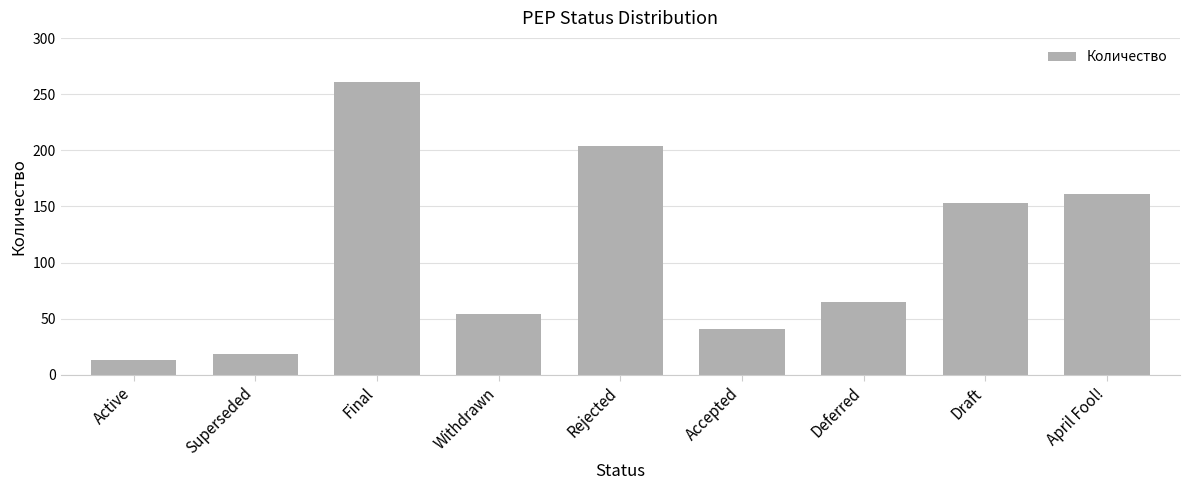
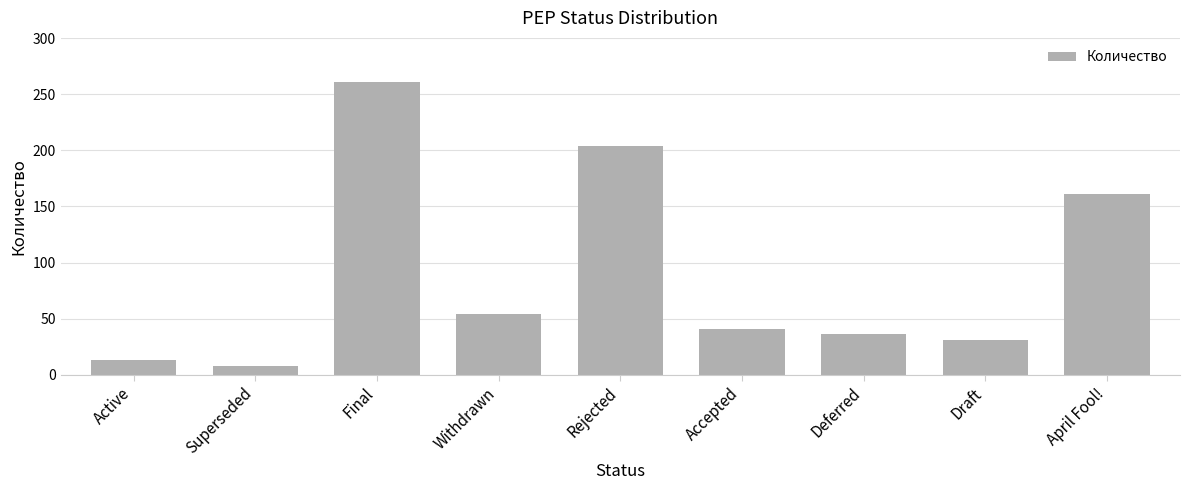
  {
    "Active": 13,
-   "Superseded": 19,
+   "Superseded": 8,
    "Final": 261,
    "Withdrawn": 54,
    "Rejected": 204,
    "Accepted": 41,
-   "Deferred": 65,
-   "Draft": 153,
+   "Deferred": 36,
+   "Draft": 31,
    "April Fool!": 161
  }
